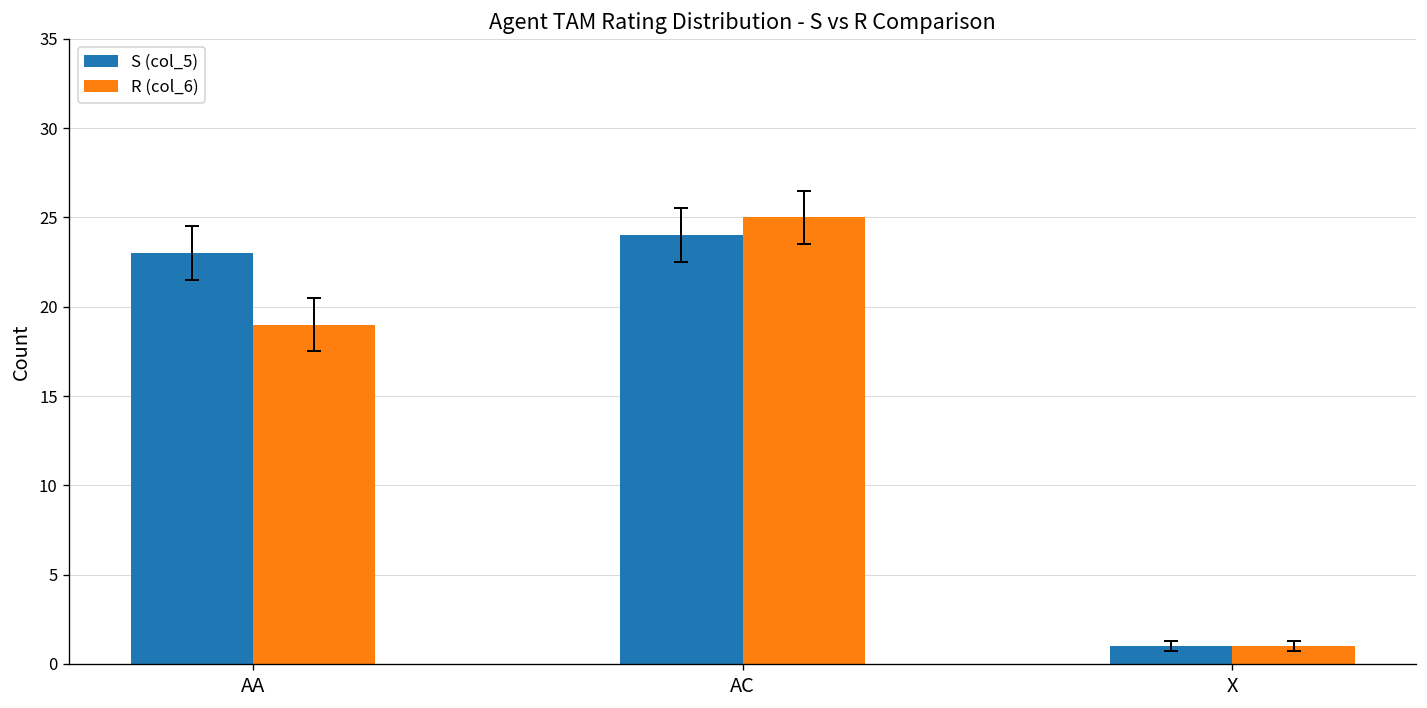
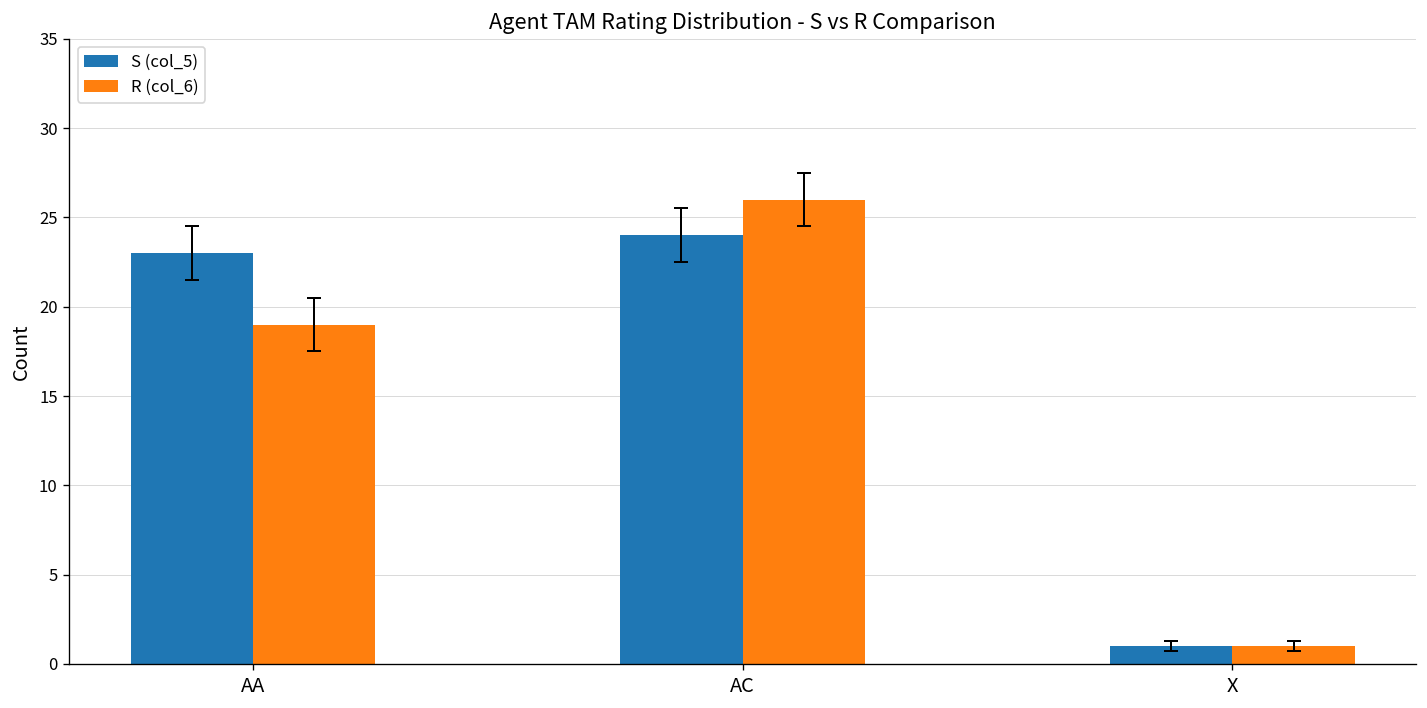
  {
    "R (col_6)": {
      "AA": 19,
-     "AC": 25,
+     "AC": 26,
      "X": 1
    }
  }
